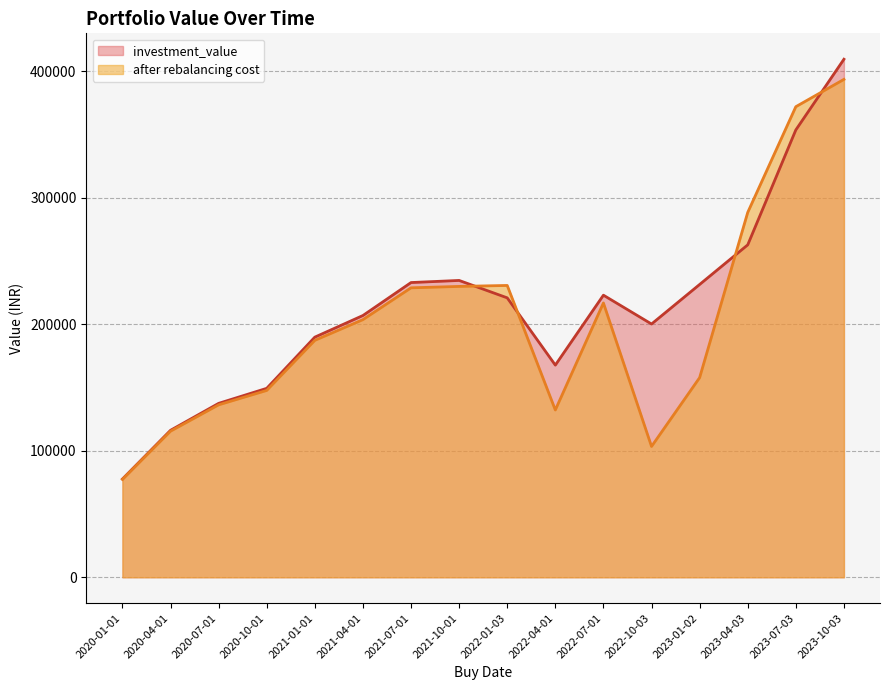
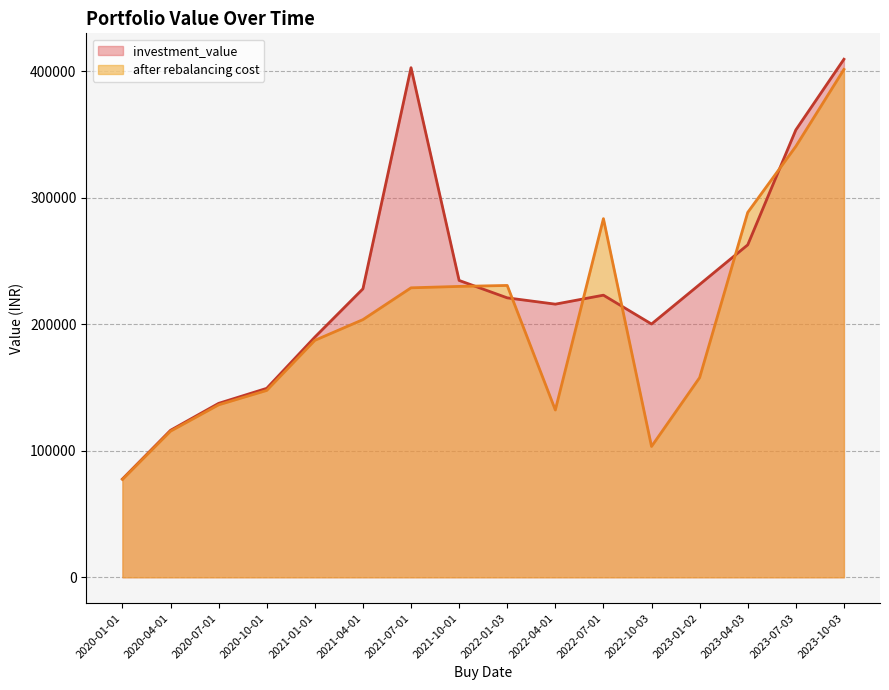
  {
    "investment_value": {
      "2021-01-01": 190000,
-     "2021-04-01": 207000,
-     "2021-07-01": 233000,
+     "2021-04-01": 228000,
+     "2021-07-01": 403000,
      "2021-10-01": 235000,
      "2022-01-03": 221000,
-     "2022-04-01": 168000,
+     "2022-04-01": 216000,
      "2022-07-01": 223000,
      "2022-10-03": 200000,
      "2023-01-02": 232000,
      "2023-04-03": 263000,
      "2023-07-03": 354000,
      "2023-10-03": 410000
    },
    "after rebalancing cost": {
      "2021-01-01": 187000,
      "2021-04-01": 204000,
      "2021-07-01": 229000,
      "2021-10-01": 230000,
      "2022-01-03": 231000,
      "2022-04-01": 132000,
-     "2022-07-01": 217000,
+     "2022-07-01": 284000,
      "2022-10-03": 103000,
      "2023-01-02": 158000,
      "2023-04-03": 289000,
-     "2023-07-03": 372000,
-     "2023-10-03": 394000
+     "2023-07-03": 341000,
+     "2023-10-03": 402000
    }
  }
